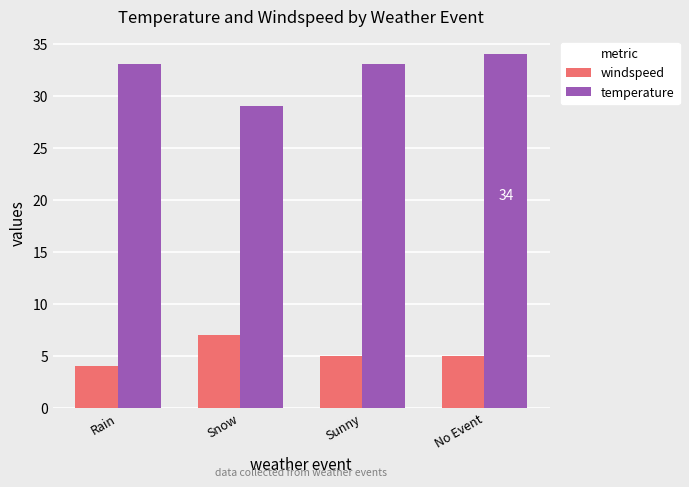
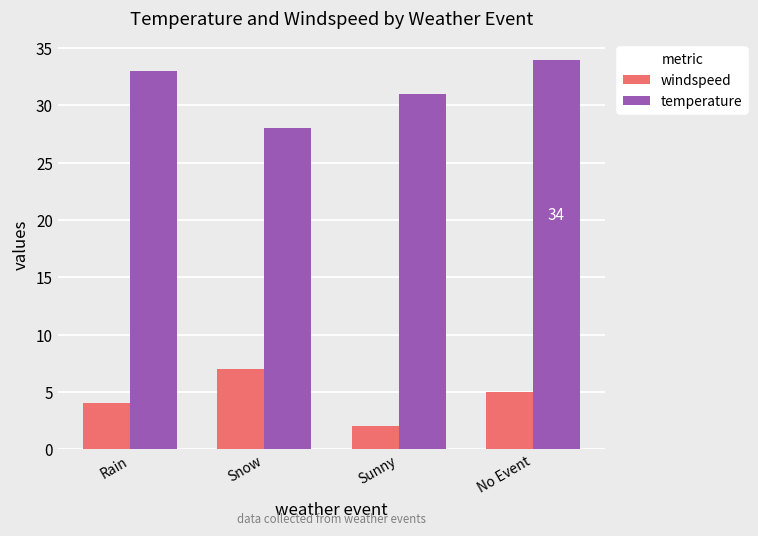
  {
    "windspeed": {
      "Rain": 4,
      "Snow": 7,
-     "Sunny": 5,
+     "Sunny": 2,
      "No Event": 5
    },
    "temperature": {
      "Rain": 33,
-     "Snow": 29,
-     "Sunny": 33
+     "Snow": 28,
+     "Sunny": 31
    }
  }
